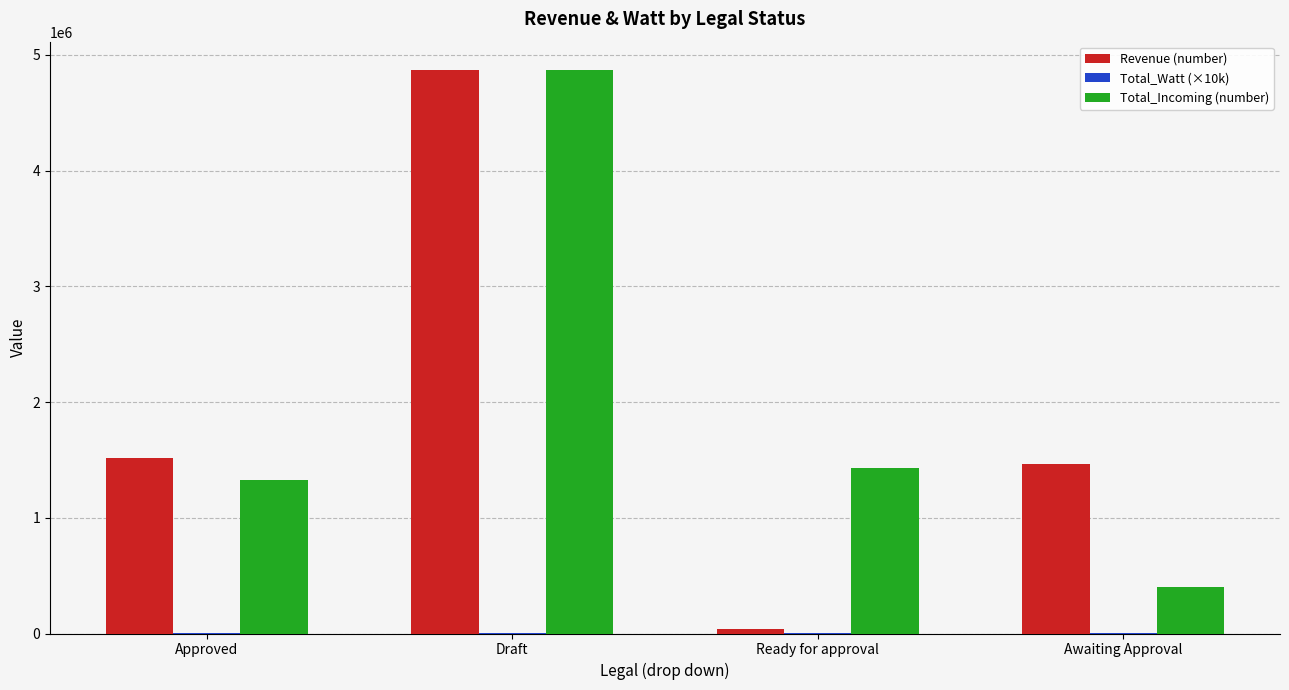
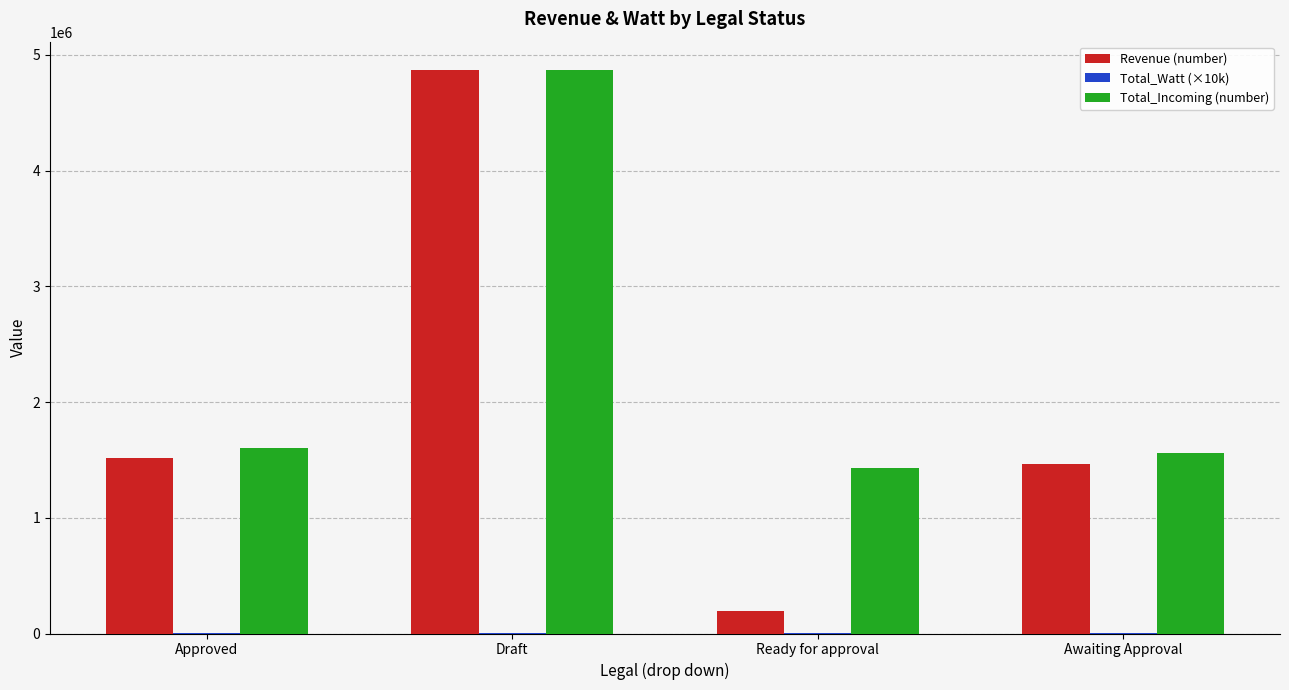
  {
    "Revenue (number)": {
      "Approved": 1510000,
      "Draft": 4870000,
-     "Ready for approval": 40000,
+     "Ready for approval": 190000,
      "Awaiting Approval": 1460000
    },
    "Total_Incoming (number)": {
-     "Approved": 1330000,
+     "Approved": 1600000,
      "Draft": 4870000,
      "Ready for approval": 1430000,
-     "Awaiting Approval": 410000
+     "Awaiting Approval": 1560000
    }
  }
